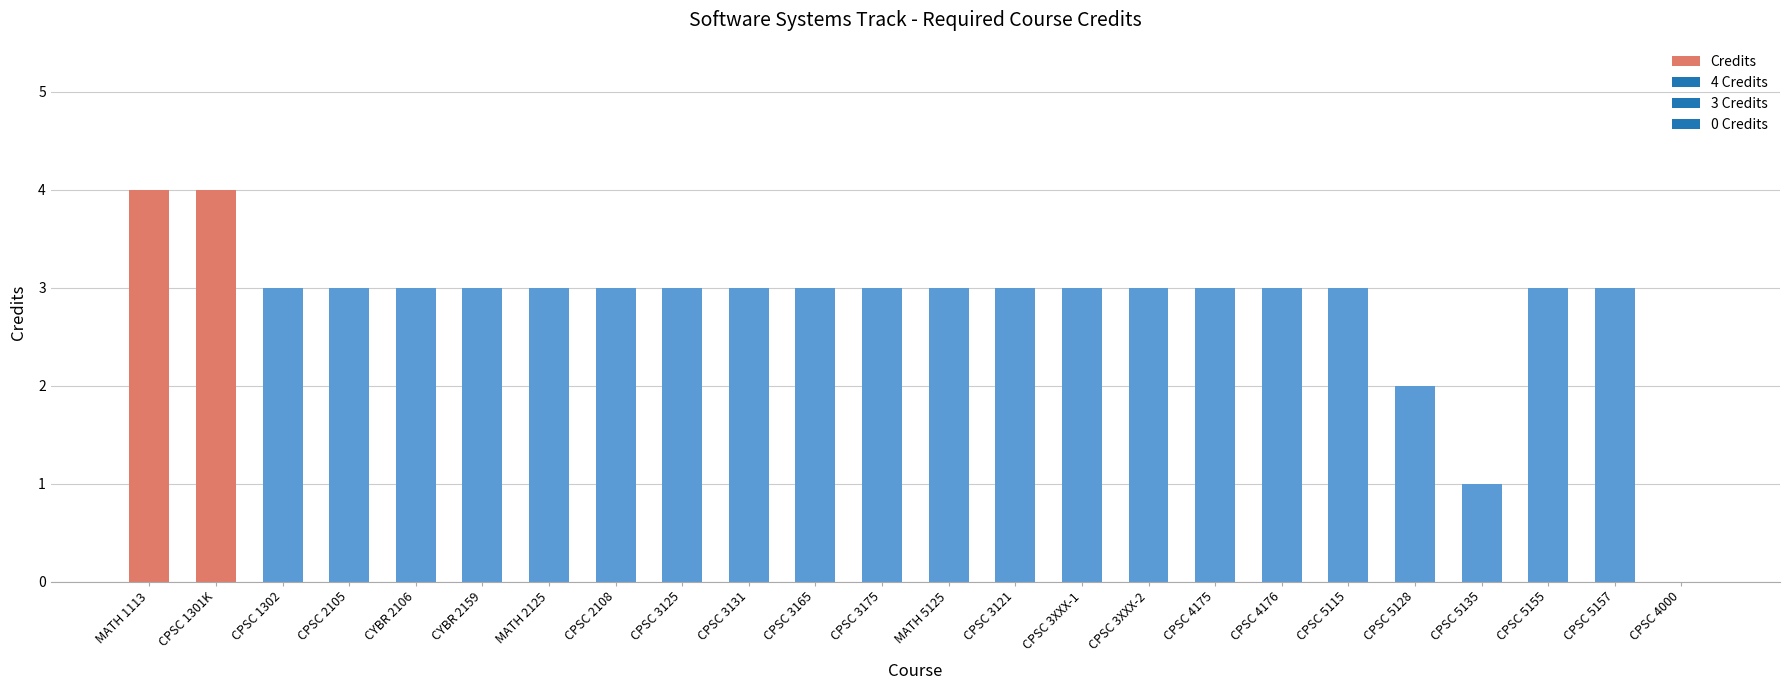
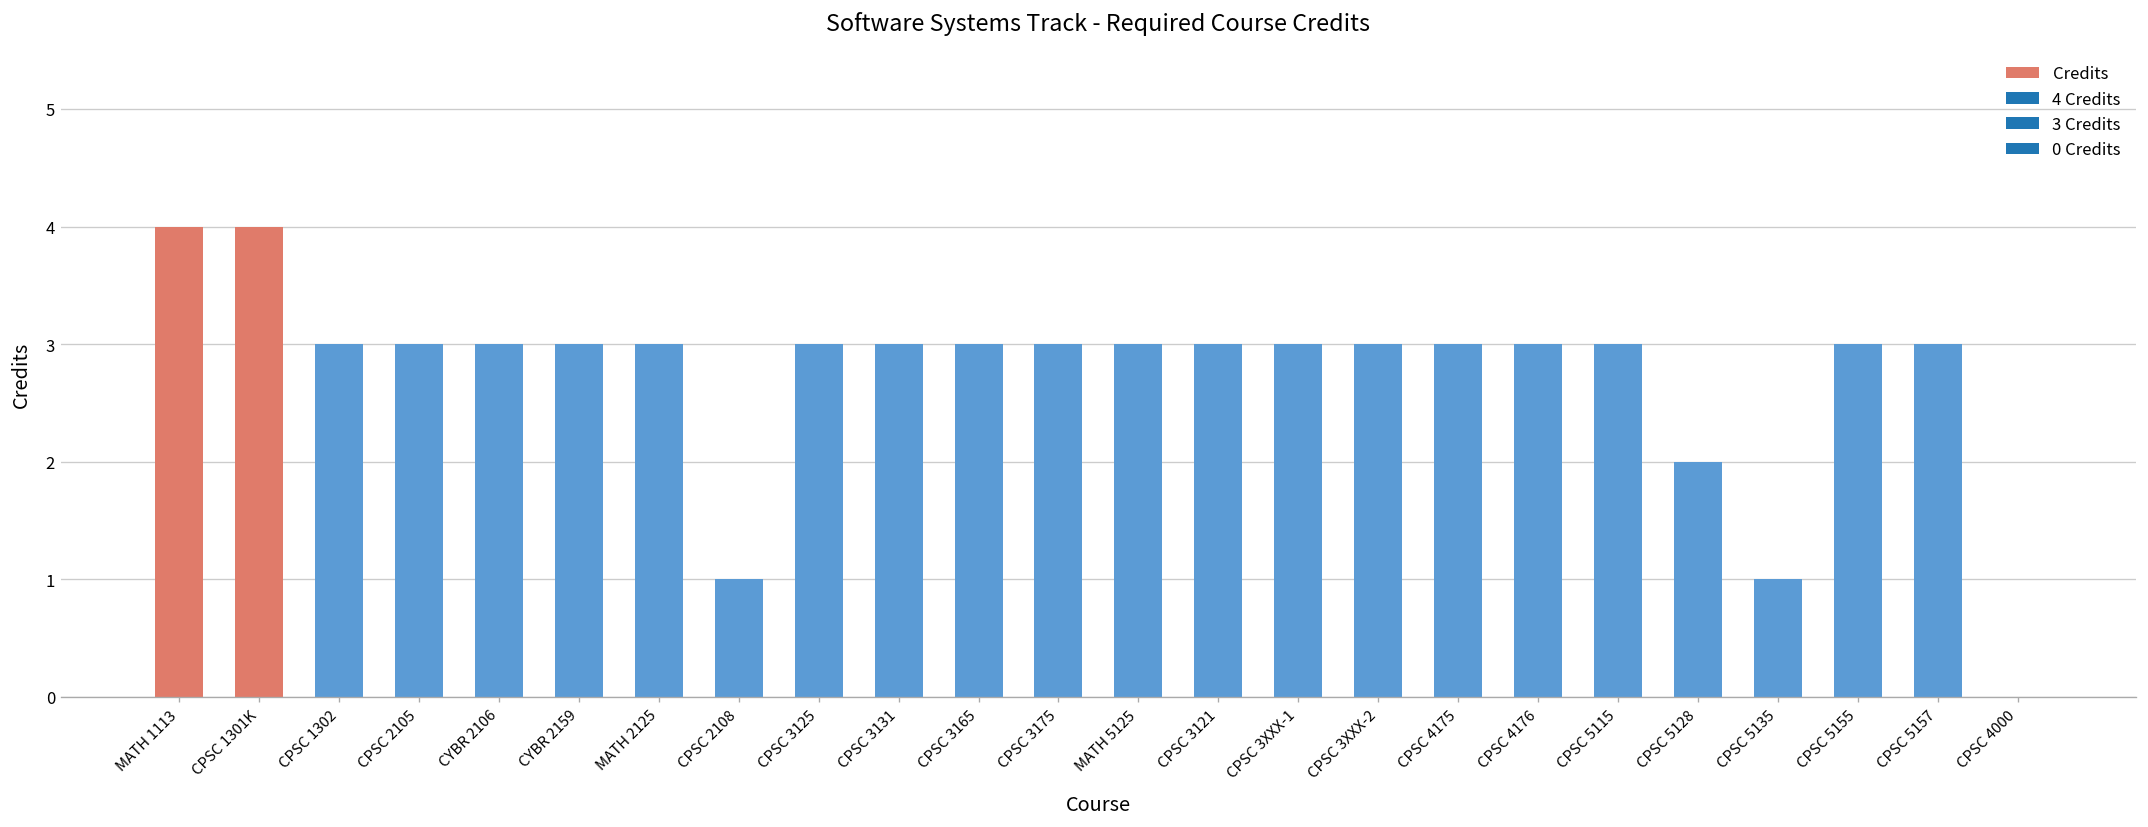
  {
    "MATH 1113": 4,
    "CPSC 1301K": 4,
    "CPSC 1302": 3,
    "CPSC 2105": 3,
    "CYBR 2106": 3,
    "CYBR 2159": 3,
    "MATH 2125": 3,
-   "CPSC 2108": 3,
+   "CPSC 2108": 1,
    "CPSC 3125": 3,
    "CPSC 3131": 3,
    "CPSC 3165": 3,
    "CPSC 3175": 3,
    "MATH 5125": 3,
    "CPSC 3121": 3,
    "CPSC 3XXX-1": 3,
    "CPSC 3XXX-2": 3,
    "CPSC 4175": 3,
    "CPSC 4176": 3,
    "CPSC 5115": 3,
    "CPSC 5128": 2,
    "CPSC 5135": 1,
    "CPSC 5155": 3,
    "CPSC 5157": 3,
    "CPSC 4000": 0
  }
